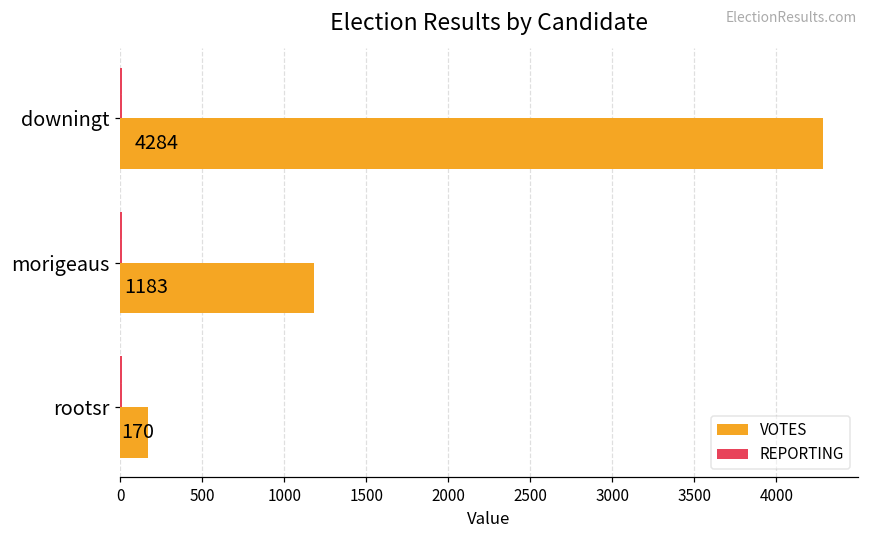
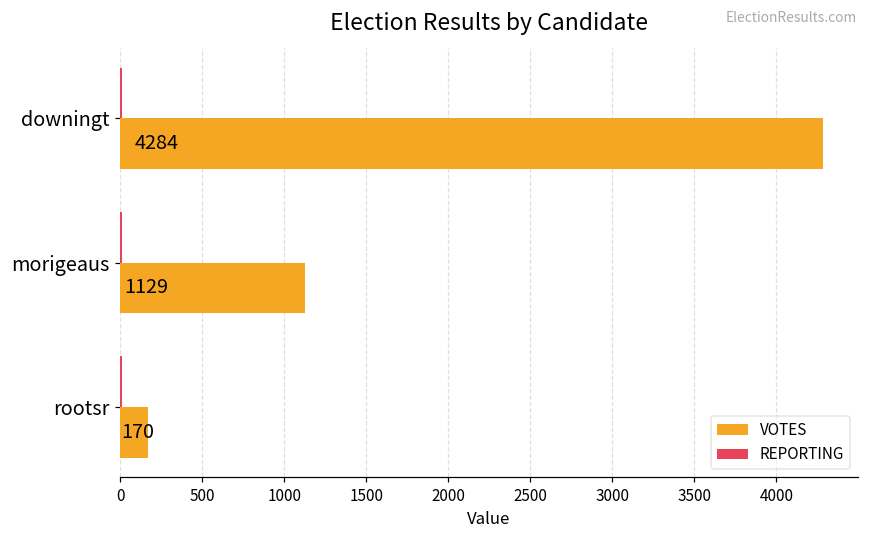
  {
    "VOTES": {
      "downingt": 4284,
-     "morigeaus": 1183,
+     "morigeaus": 1129,
      "rootsr": 170
    }
  }
